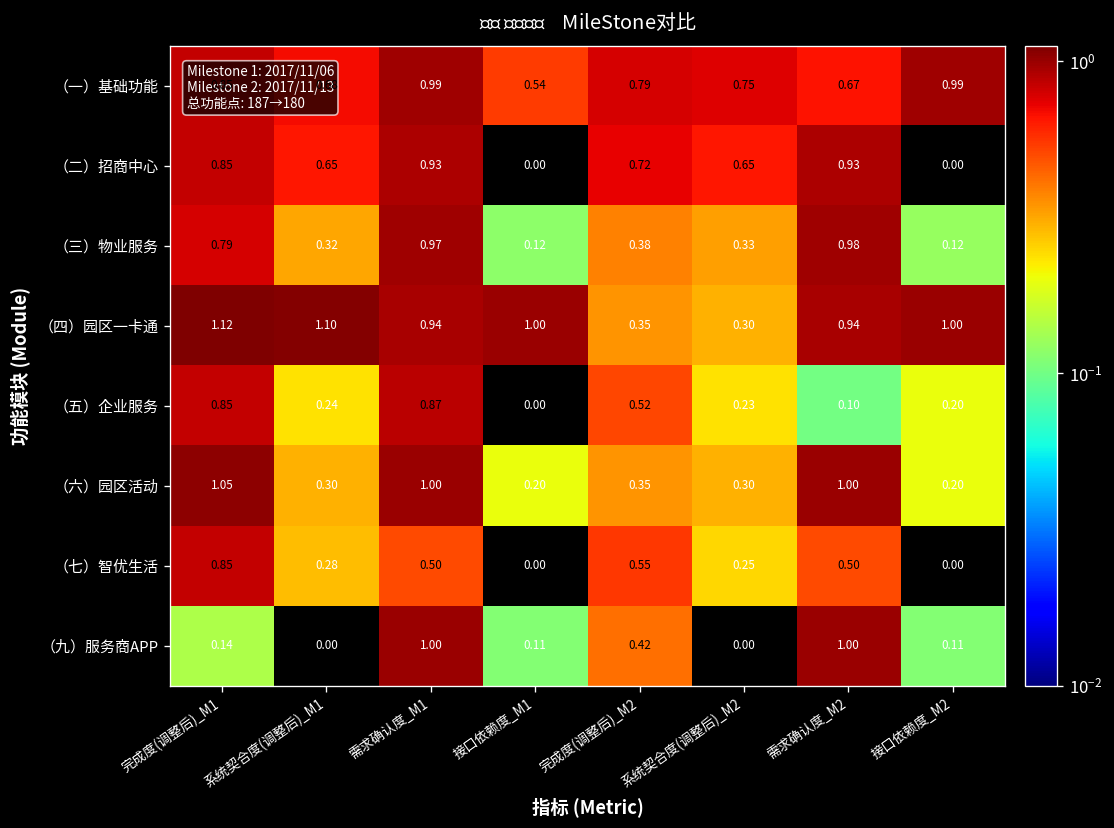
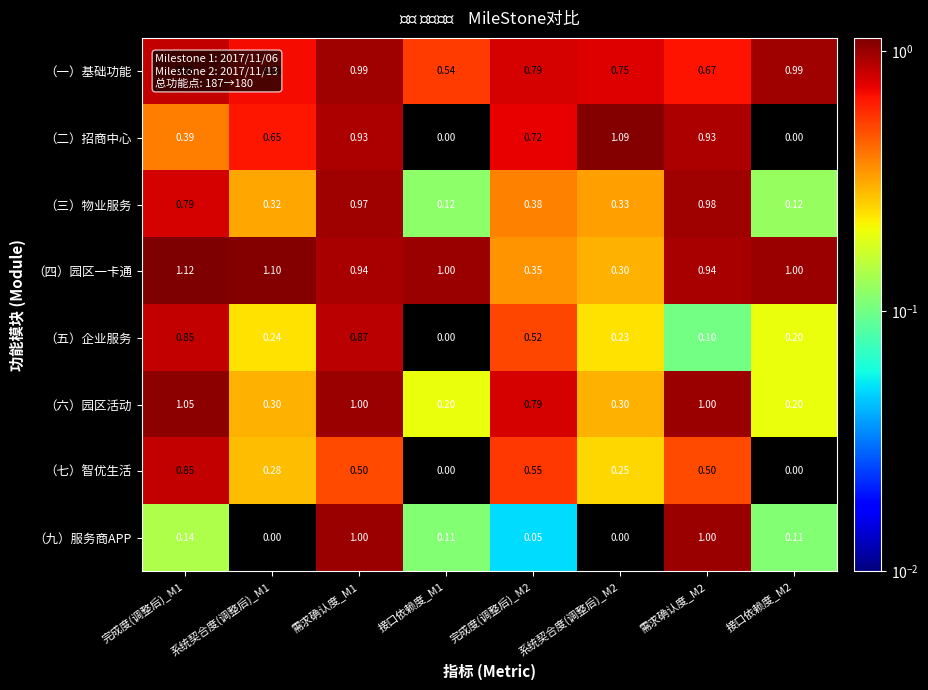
  {
    "（一）基础功能": {
      "需求确认度_M1": 0.99,
      "接口依赖度_M1": 0.54,
      "完成度(调整后)_M2": 0.79,
      "系统契合度(调整后)_M2": 0.75,
      "需求确认度_M2": 0.67,
      "接口依赖度_M2": 0.99
    },
    "（二）招商中心": {
-     "完成度(调整后)_M1": 0.85,
+     "完成度(调整后)_M1": 0.39,
      "系统契合度(调整后)_M1": 0.65,
      "需求确认度_M1": 0.93,
      "接口依赖度_M1": 0.00,
      "完成度(调整后)_M2": 0.72,
-     "系统契合度(调整后)_M2": 0.65,
+     "系统契合度(调整后)_M2": 1.09,
      "需求确认度_M2": 0.93,
      "接口依赖度_M2": 0.00
    },
    "（三）物业服务": {
      "完成度(调整后)_M1": 0.79,
      "系统契合度(调整后)_M1": 0.32,
      "需求确认度_M1": 0.97,
      "接口依赖度_M1": 0.12,
      "完成度(调整后)_M2": 0.38,
      "系统契合度(调整后)_M2": 0.33,
      "需求确认度_M2": 0.98,
      "接口依赖度_M2": 0.12
    },
    "（四）园区一卡通": {
      "完成度(调整后)_M1": 1.12,
      "系统契合度(调整后)_M1": 1.10,
      "需求确认度_M1": 0.94,
      "接口依赖度_M1": 1.00,
      "完成度(调整后)_M2": 0.35,
      "系统契合度(调整后)_M2": 0.30,
      "需求确认度_M2": 0.94,
      "接口依赖度_M2": 1.00
    },
    "（五）企业服务": {
      "完成度(调整后)_M1": 0.85,
      "系统契合度(调整后)_M1": 0.24,
      "需求确认度_M1": 0.87,
      "接口依赖度_M1": 0.00,
      "完成度(调整后)_M2": 0.52,
      "系统契合度(调整后)_M2": 0.23,
      "需求确认度_M2": 0.10,
      "接口依赖度_M2": 0.20
    },
    "（六）园区活动": {
      "完成度(调整后)_M1": 1.05,
      "系统契合度(调整后)_M1": 0.30,
      "需求确认度_M1": 1.00,
      "接口依赖度_M1": 0.20,
-     "完成度(调整后)_M2": 0.35,
+     "完成度(调整后)_M2": 0.79,
      "系统契合度(调整后)_M2": 0.30,
      "需求确认度_M2": 1.00,
      "接口依赖度_M2": 0.20
    },
    "（七）智优生活": {
      "完成度(调整后)_M1": 0.85,
      "系统契合度(调整后)_M1": 0.28,
      "需求确认度_M1": 0.50,
      "接口依赖度_M1": 0.00,
      "完成度(调整后)_M2": 0.55,
      "系统契合度(调整后)_M2": 0.25,
      "需求确认度_M2": 0.50,
      "接口依赖度_M2": 0.00
    },
    "（九）服务商APP": {
      "完成度(调整后)_M1": 0.14,
      "系统契合度(调整后)_M1": 0.00,
      "需求确认度_M1": 1.00,
      "接口依赖度_M1": 0.11,
-     "完成度(调整后)_M2": 0.42,
+     "完成度(调整后)_M2": 0.05,
      "系统契合度(调整后)_M2": 0.00,
      "需求确认度_M2": 1.00,
      "接口依赖度_M2": 0.11
    }
  }
